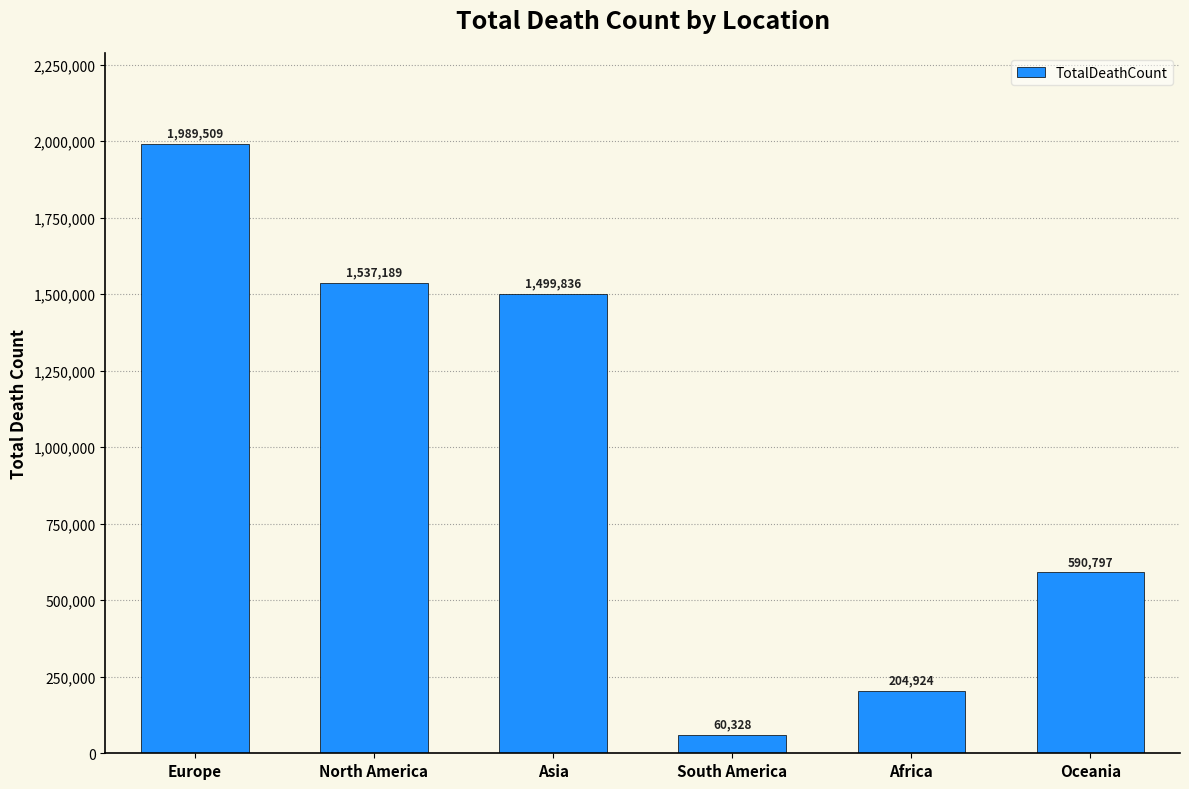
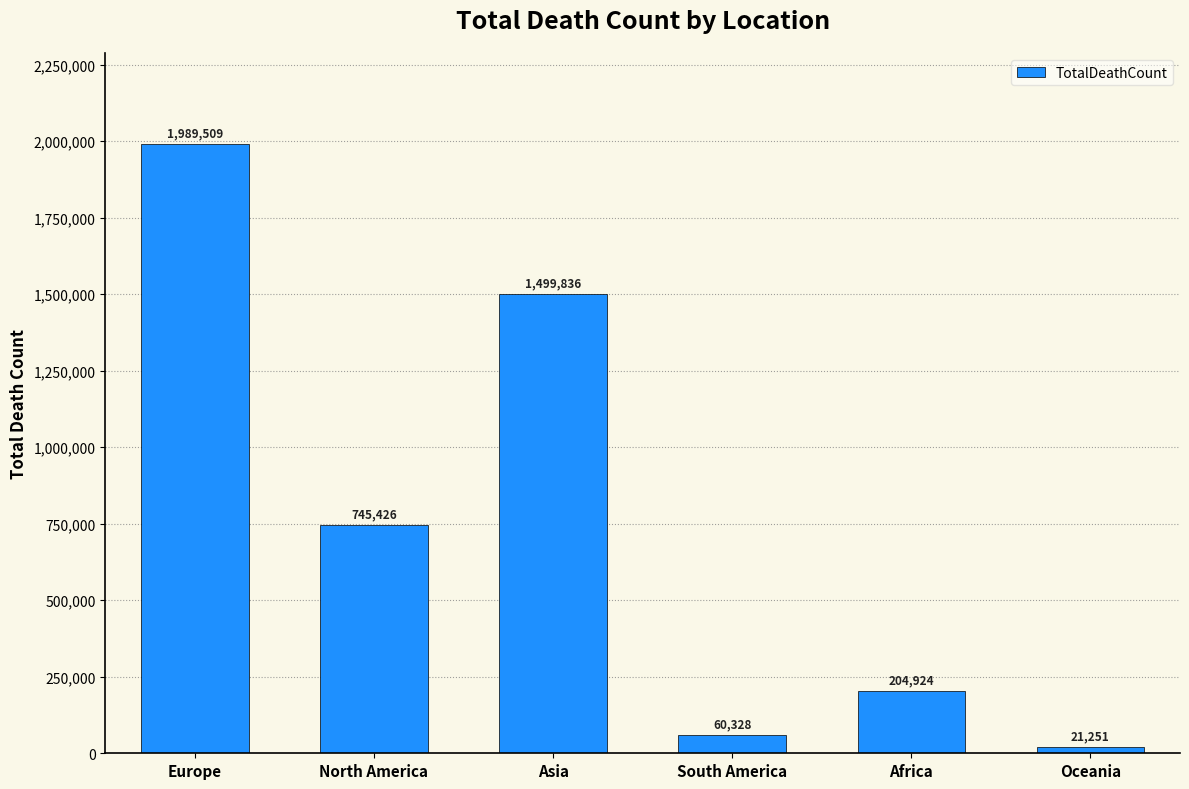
  {
    "Europe": "1,989,509",
-   "North America": "1,537,189",
+   "North America": "745,426",
    "Asia": "1,499,836",
    "South America": "60,328",
    "Africa": "204,924",
-   "Oceania": "590,797"
+   "Oceania": "21,251"
  }
